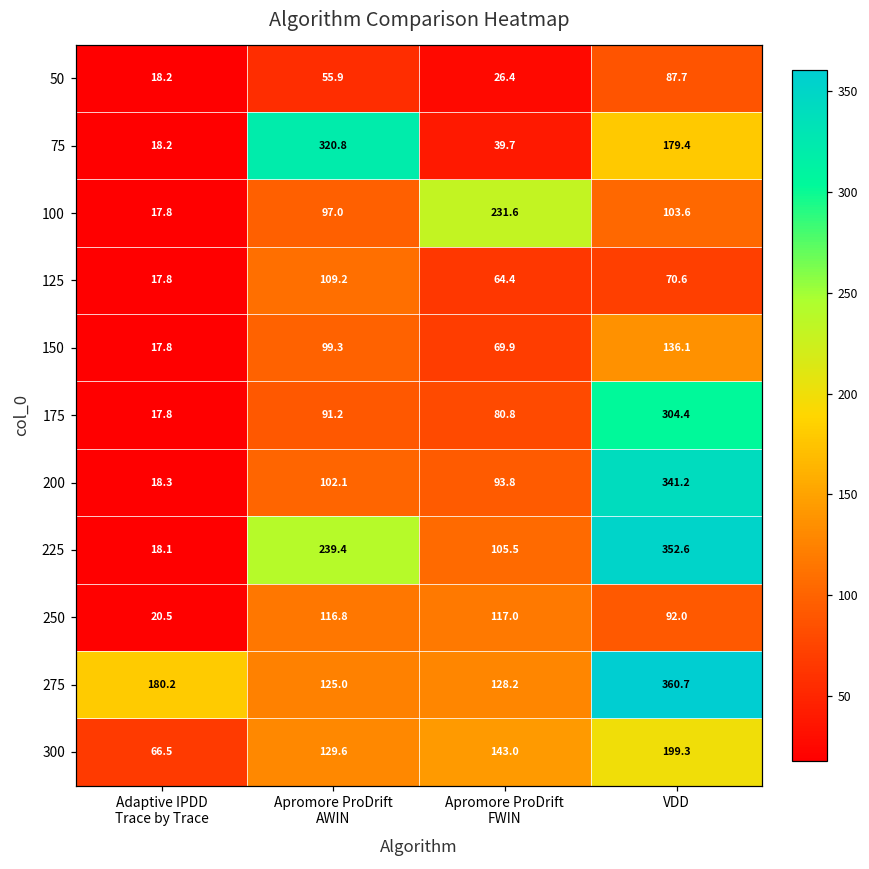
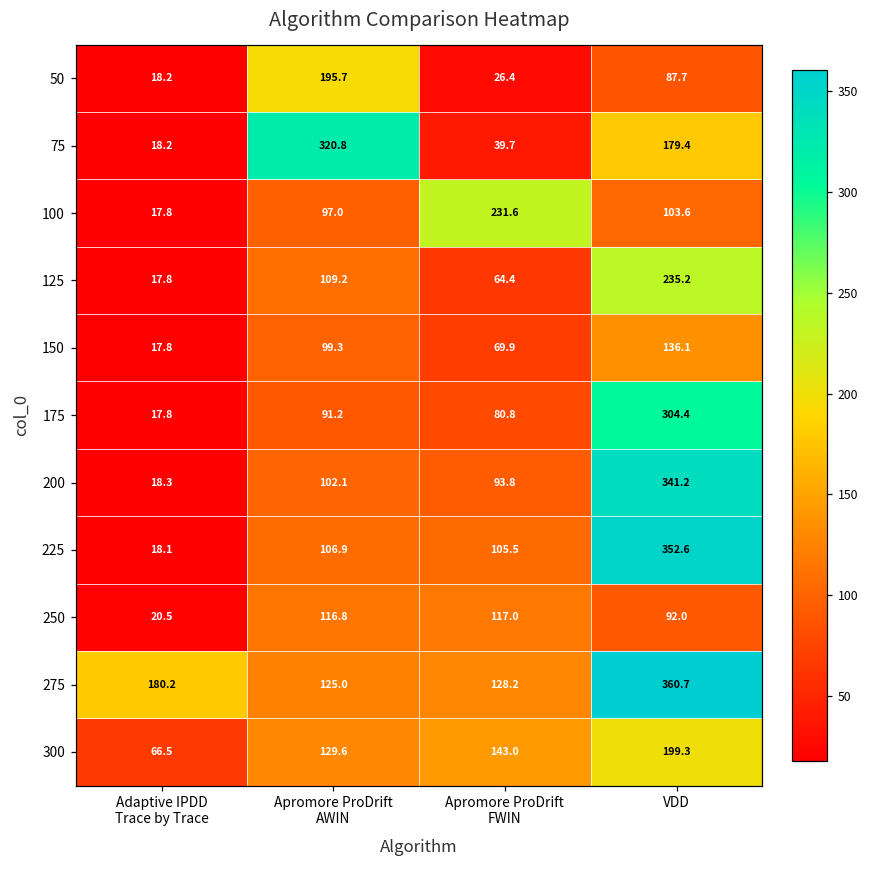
  {
    "50": {
      "Adaptive IPDD Trace by Trace": 18.2,
-     "Apromore ProDrift AWIN": 55.9,
+     "Apromore ProDrift AWIN": 195.7,
      "Apromore ProDrift FWIN": 26.4,
      "VDD": 87.7
    },
    "75": {
      "Adaptive IPDD Trace by Trace": 18.2,
      "Apromore ProDrift AWIN": 320.8,
      "Apromore ProDrift FWIN": 39.7,
      "VDD": 179.4
    },
    "100": {
      "Adaptive IPDD Trace by Trace": 17.8,
      "Apromore ProDrift AWIN": 97.0,
      "Apromore ProDrift FWIN": 231.6,
      "VDD": 103.6
    },
    "125": {
      "Adaptive IPDD Trace by Trace": 17.8,
      "Apromore ProDrift AWIN": 109.2,
      "Apromore ProDrift FWIN": 64.4,
-     "VDD": 70.6
+     "VDD": 235.2
    },
    "150": {
      "Adaptive IPDD Trace by Trace": 17.8,
      "Apromore ProDrift AWIN": 99.3,
      "Apromore ProDrift FWIN": 69.9,
      "VDD": 136.1
    },
    "175": {
      "Adaptive IPDD Trace by Trace": 17.8,
      "Apromore ProDrift AWIN": 91.2,
      "Apromore ProDrift FWIN": 80.8,
      "VDD": 304.4
    },
    "200": {
      "Adaptive IPDD Trace by Trace": 18.3,
      "Apromore ProDrift AWIN": 102.1,
      "Apromore ProDrift FWIN": 93.8,
      "VDD": 341.2
    },
    "225": {
      "Adaptive IPDD Trace by Trace": 18.1,
-     "Apromore ProDrift AWIN": 239.4,
+     "Apromore ProDrift AWIN": 106.9,
      "Apromore ProDrift FWIN": 105.5,
      "VDD": 352.6
    },
    "250": {
      "Adaptive IPDD Trace by Trace": 20.5,
      "Apromore ProDrift AWIN": 116.8,
      "Apromore ProDrift FWIN": 117.0,
      "VDD": 92.0
    },
    "275": {
      "Adaptive IPDD Trace by Trace": 180.2,
      "Apromore ProDrift AWIN": 125.0,
      "Apromore ProDrift FWIN": 128.2,
      "VDD": 360.7
    },
    "300": {
      "Adaptive IPDD Trace by Trace": 66.5,
      "Apromore ProDrift AWIN": 129.6,
      "Apromore ProDrift FWIN": 143.0,
      "VDD": 199.3
    }
  }
